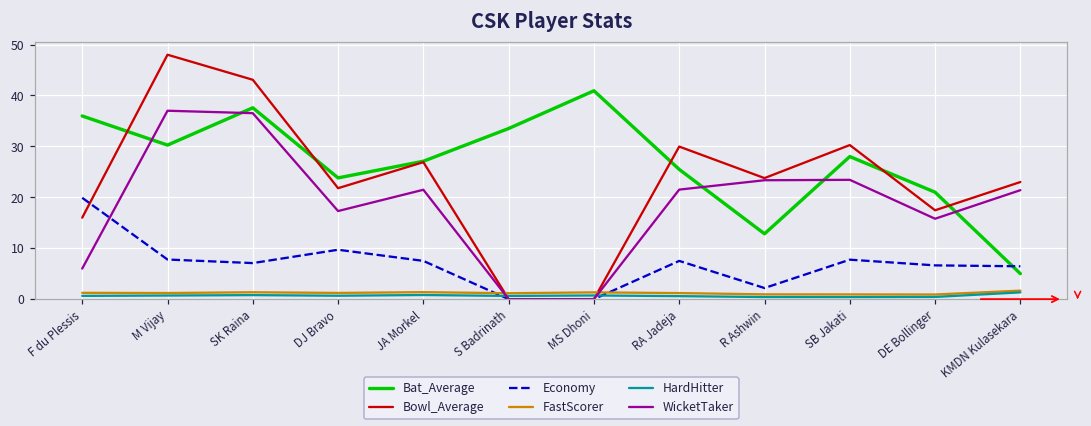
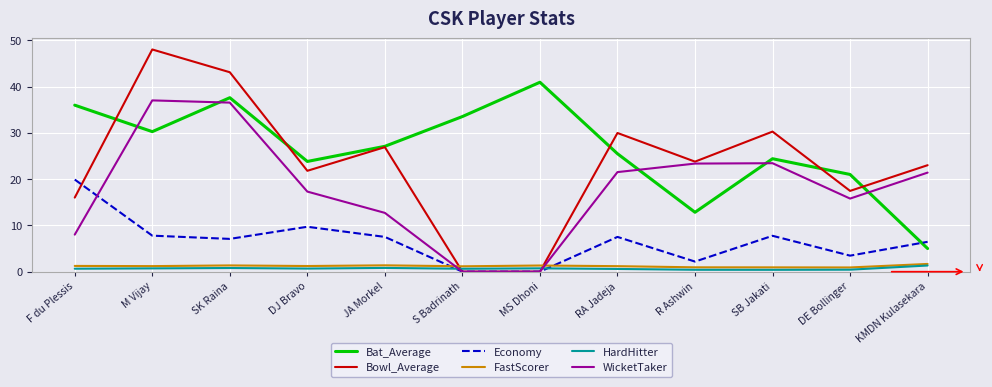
  {
    "Bat_Average": {
      "F du Plessis": 36,
      "M Vijay": 30,
      "SK Raina": 38,
      "DJ Bravo": 24,
      "S Badrinath": 34,
      "MS Dhoni": 41,
      "RA Jadeja": 25,
      "R Ashwin": 13,
-     "SB Jakati": 28,
+     "SB Jakati": 24,
      "DE Bollinger": 21,
      "KMDN Kulasekara": 5
    },
    "Bowl_Average": {
      "F du Plessis": 16,
      "M Vijay": 48,
      "SK Raina": 43,
      "DJ Bravo": 22,
      "RA Jadeja": 30,
      "SB Jakati": 30,
      "DE Bollinger": 17,
      "KMDN Kulasekara": 23
    },
    "Economy": {
      "F du Plessis": 20,
      "M Vijay": 8,
      "SK Raina": 7,
      "DJ Bravo": 10,
      "JA Morkel": 8,
      "RA Jadeja": 8,
      "R Ashwin": 2,
      "SB Jakati": 8,
-     "DE Bollinger": 7,
+     "DE Bollinger": 3,
      "KMDN Kulasekara": 6
    },
    "FastScorer": {
      "F du Plessis": 1,
      "JA Morkel": 1,
      "MS Dhoni": 1,
      "RA Jadeja": 1
    },
    "HardHitter": {
      "F du Plessis": 1,
      "JA Morkel": 1,
      "MS Dhoni": 1,
      "RA Jadeja": 1
    },
    "WicketTaker": {
-     "F du Plessis": 6,
+     "F du Plessis": 8,
      "M Vijay": 37,
      "SK Raina": 37,
      "DJ Bravo": 17,
-     "JA Morkel": 21,
+     "JA Morkel": 13,
      "RA Jadeja": 22,
      "SB Jakati": 23,
      "DE Bollinger": 16,
      "KMDN Kulasekara": 21
    }
  }
